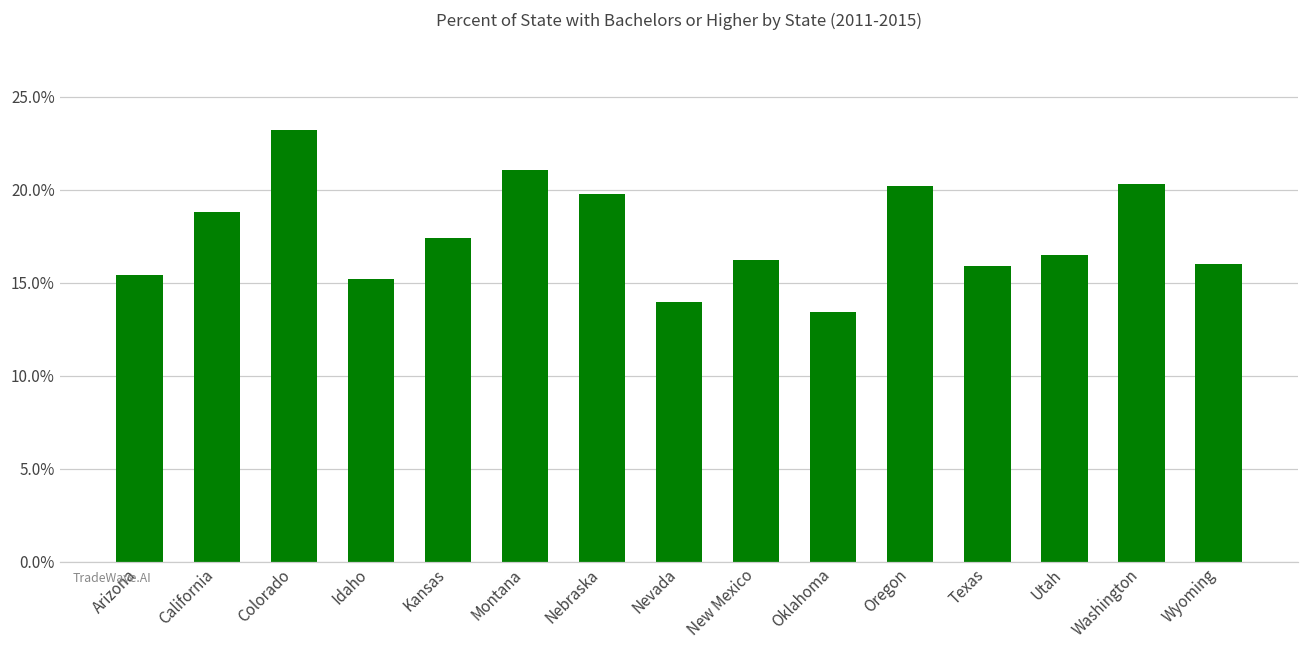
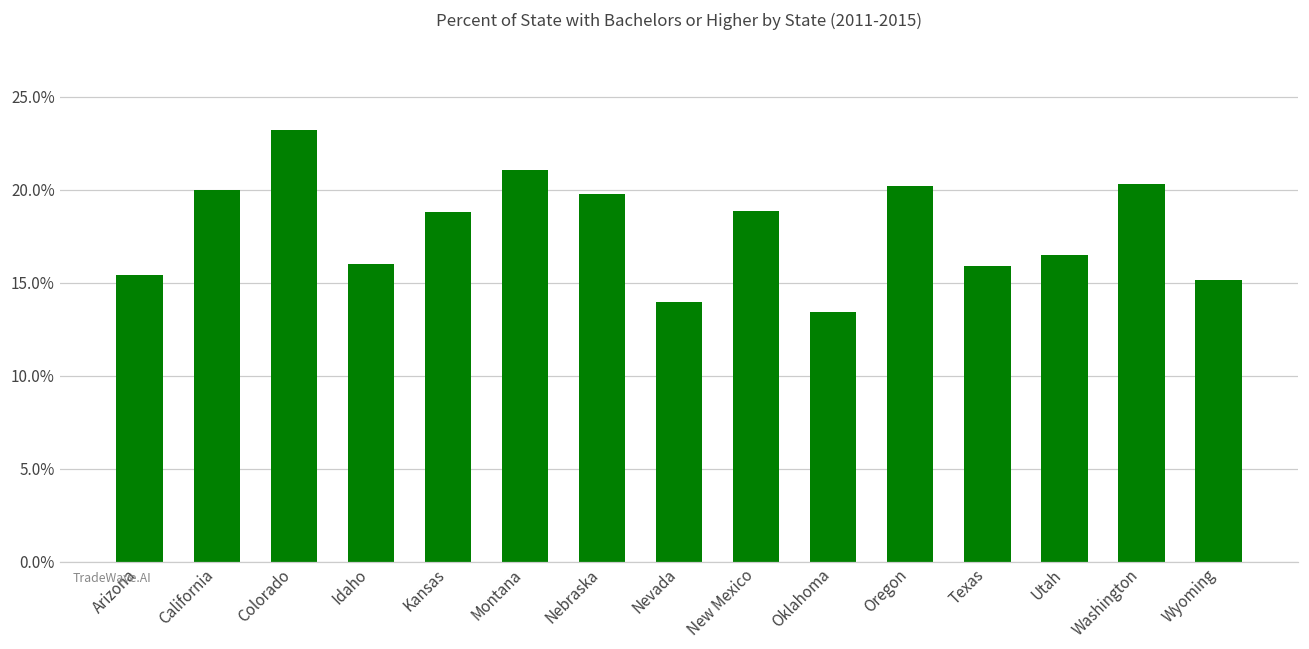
  {
    "Arizona": "15.4%",
-   "California": "18.8%",
+   "California": "20.0%",
    "Colorado": "23.2%",
-   "Idaho": "15.2%",
-   "Kansas": "17.4%",
+   "Idaho": "16.0%",
+   "Kansas": "18.8%",
    "Montana": "21.0%",
    "Nebraska": "19.8%",
    "Nevada": "14.0%",
-   "New Mexico": "16.2%",
+   "New Mexico": "18.9%",
    "Oklahoma": "13.4%",
    "Oregon": "20.2%",
    "Texas": "15.9%",
    "Utah": "16.5%",
    "Washington": "20.3%",
-   "Wyoming": "16.0%"
+   "Wyoming": "15.2%"
  }
